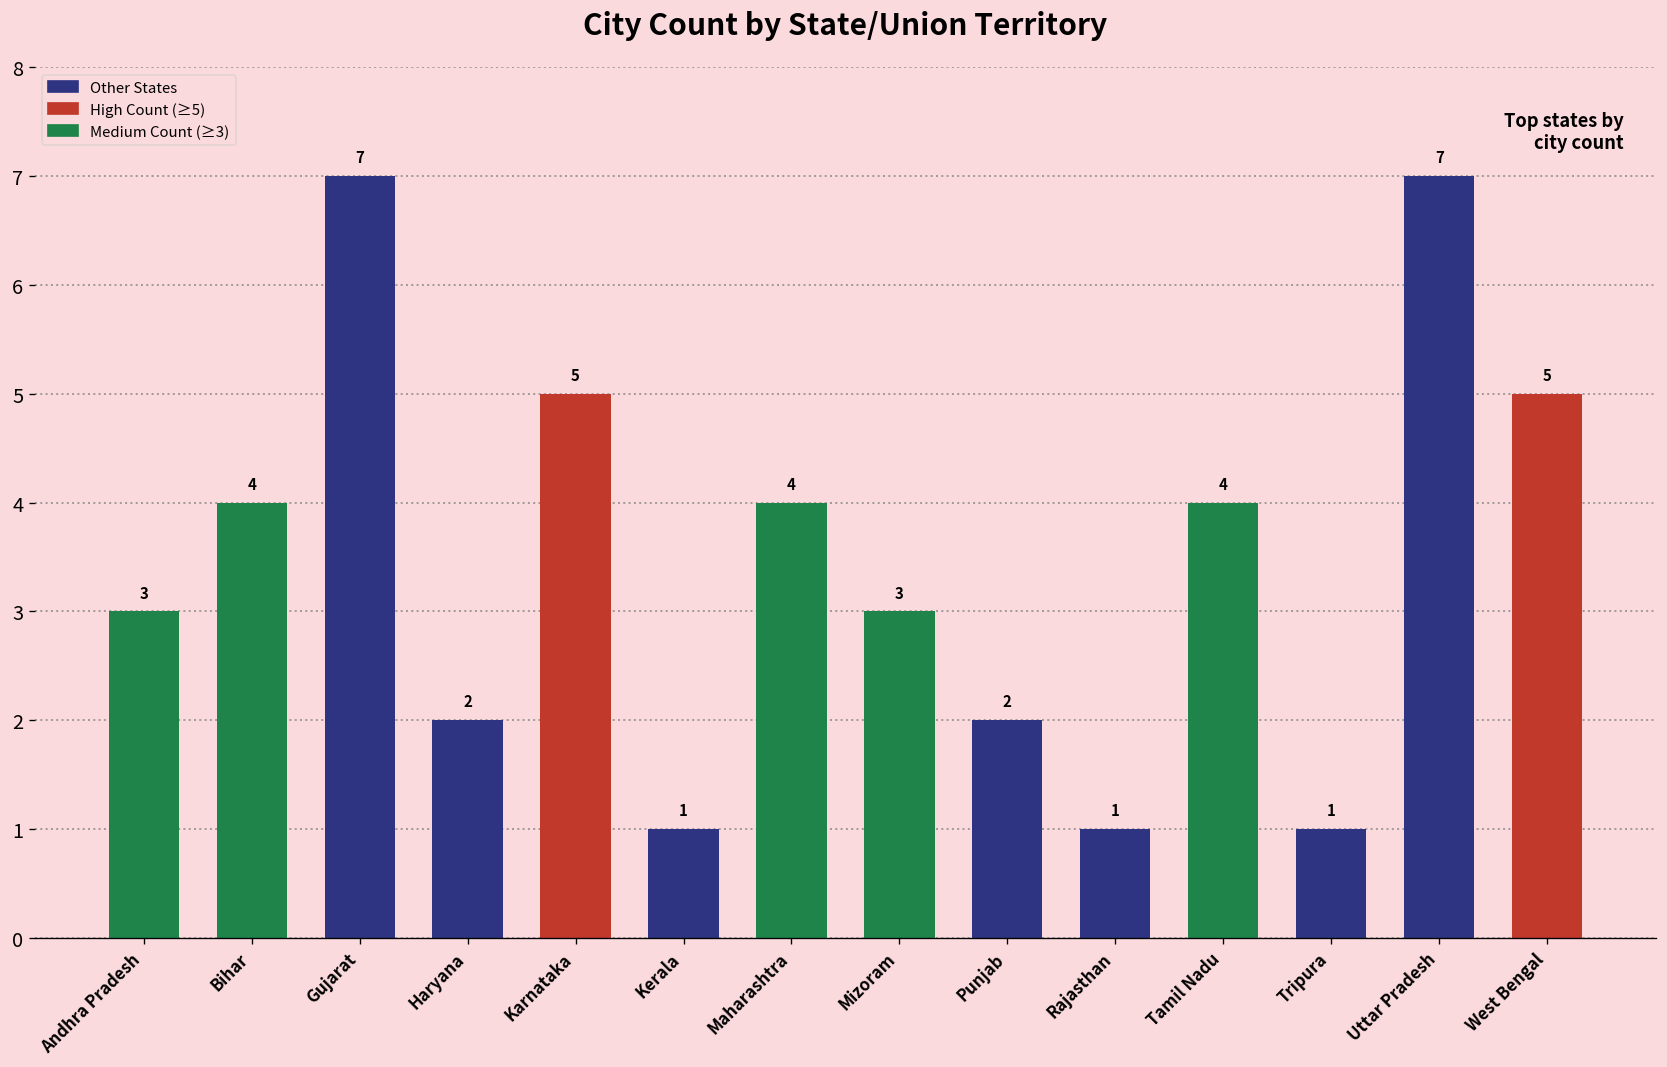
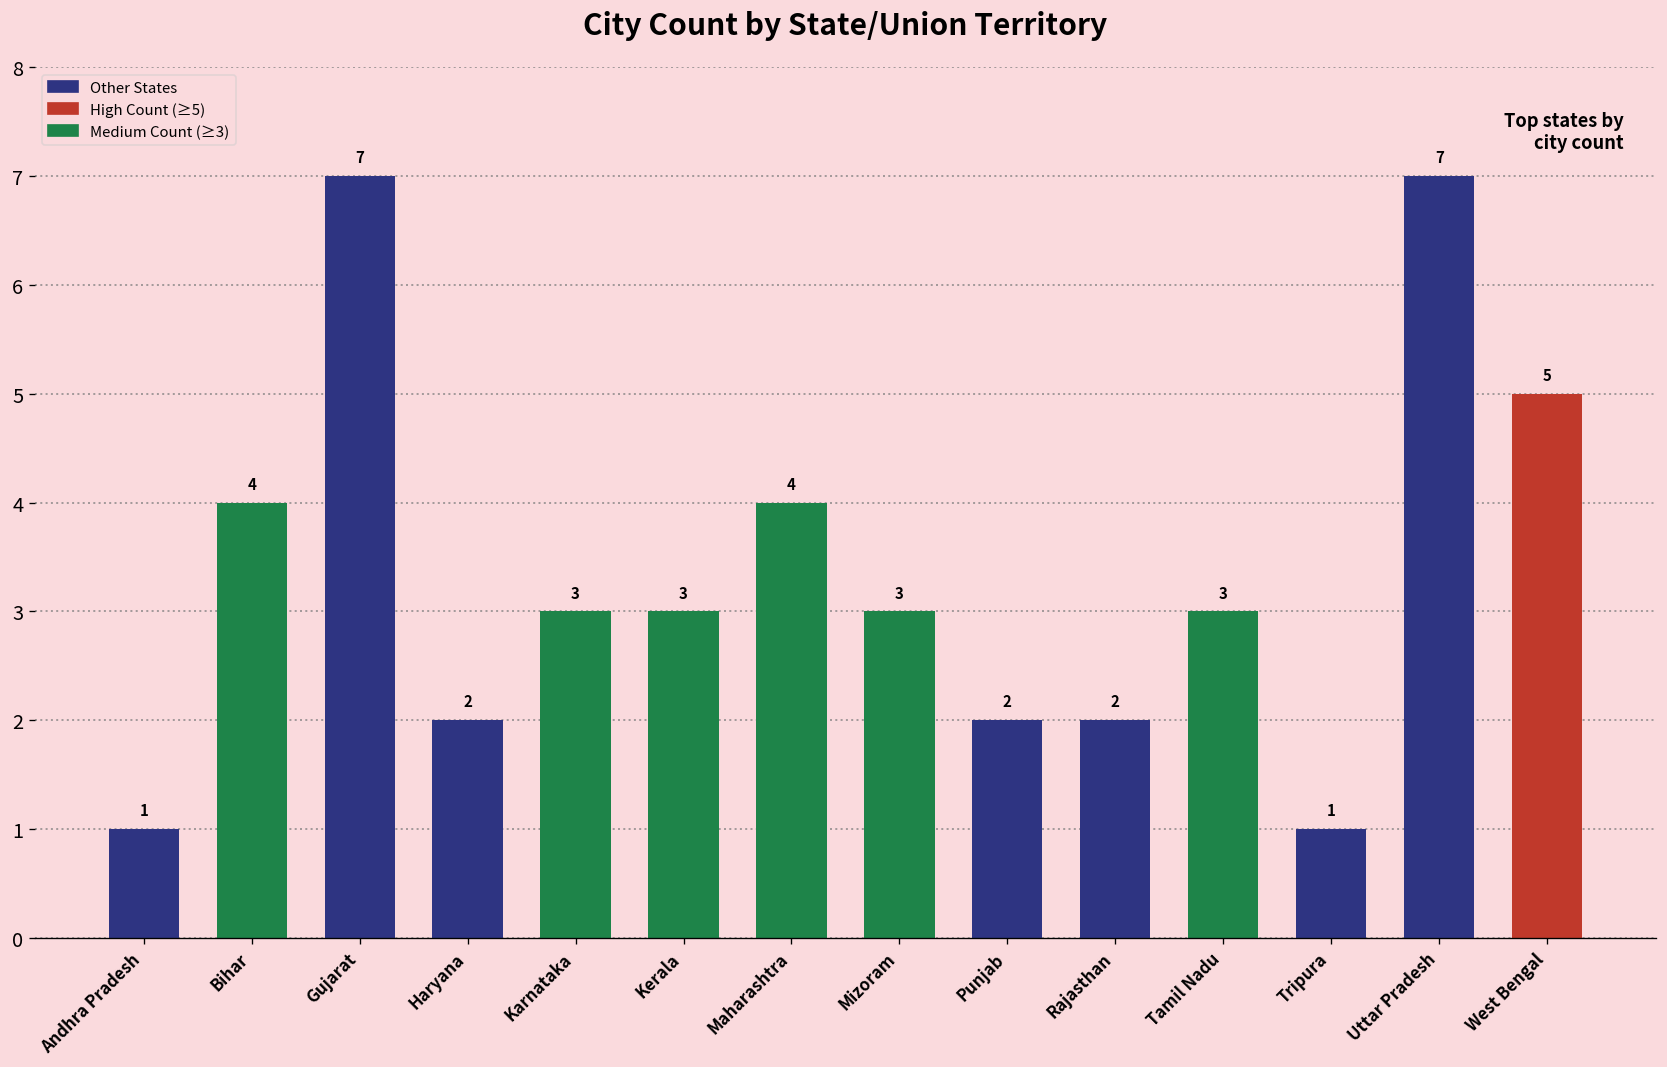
  {
-   "Andhra Pradesh": 3,
+   "Andhra Pradesh": 1,
    "Bihar": 4,
    "Gujarat": 7,
    "Haryana": 2,
-   "Karnataka": 5,
-   "Kerala": 1,
+   "Karnataka": 3,
+   "Kerala": 3,
    "Maharashtra": 4,
    "Mizoram": 3,
    "Punjab": 2,
-   "Rajasthan": 1,
-   "Tamil Nadu": 4,
+   "Rajasthan": 2,
+   "Tamil Nadu": 3,
    "Tripura": 1,
    "Uttar Pradesh": 7,
    "West Bengal": 5
  }
